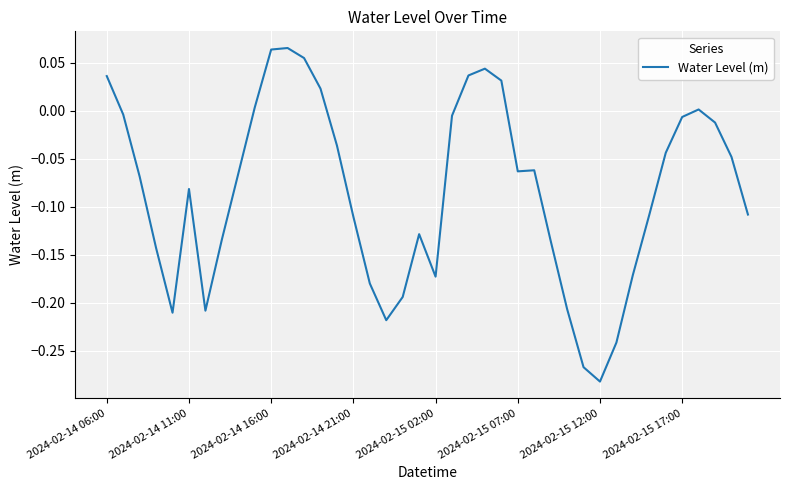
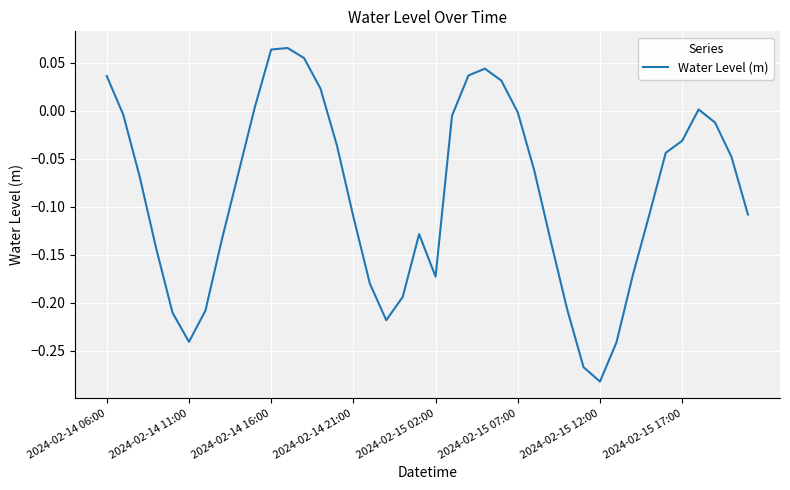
  {
    "2024-02-14 06:00": 0.04,
-   "2024-02-14 11:00": -0.08,
+   "2024-02-14 11:00": -0.24,
    "2024-02-14 16:00": 0.06,
    "2024-02-14 21:00": -0.11,
    "2024-02-15 02:00": -0.17,
-   "2024-02-15 07:00": -0.06,
+   "2024-02-15 07:00": 0.00,
    "2024-02-15 12:00": -0.28,
-   "2024-02-15 17:00": -0.01
+   "2024-02-15 17:00": -0.03
  }
